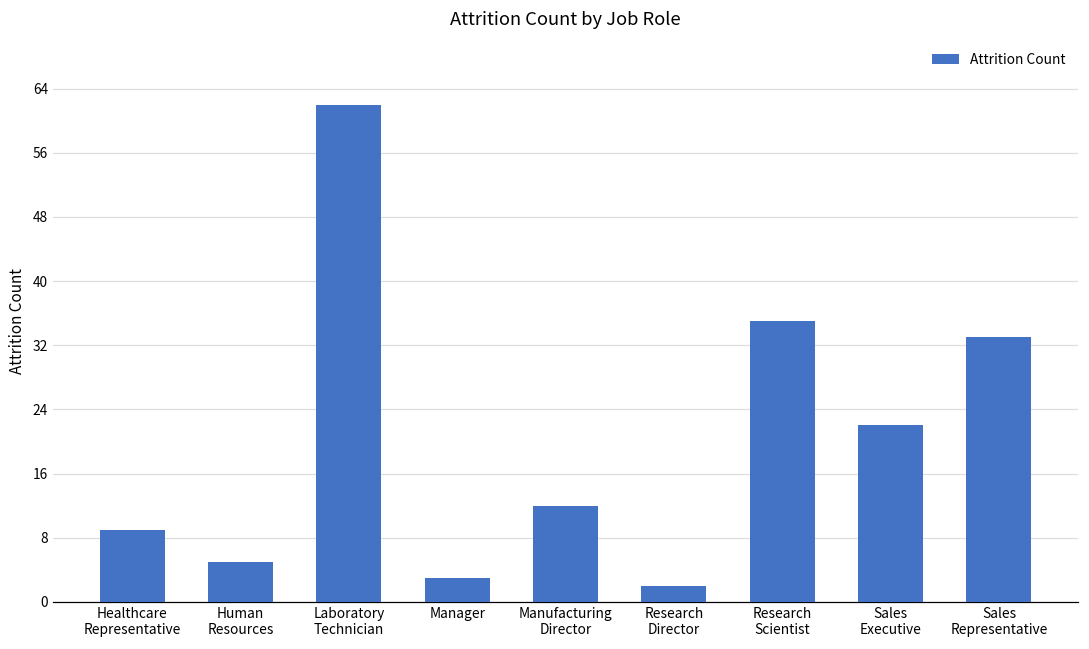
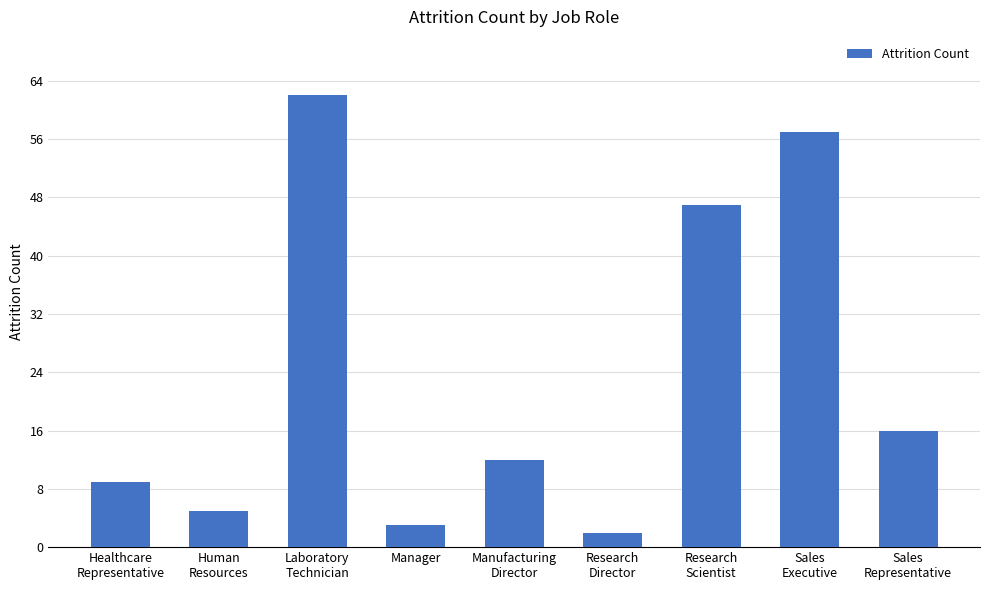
  {
    "Healthcare Representative": 9,
    "Human Resources": 5,
    "Laboratory Technician": 62,
    "Manager": 3,
    "Manufacturing Director": 12,
    "Research Director": 2,
-   "Research Scientist": 35,
-   "Sales Executive": 22,
-   "Sales Representative": 33
+   "Research Scientist": 47,
+   "Sales Executive": 57,
+   "Sales Representative": 16
  }
